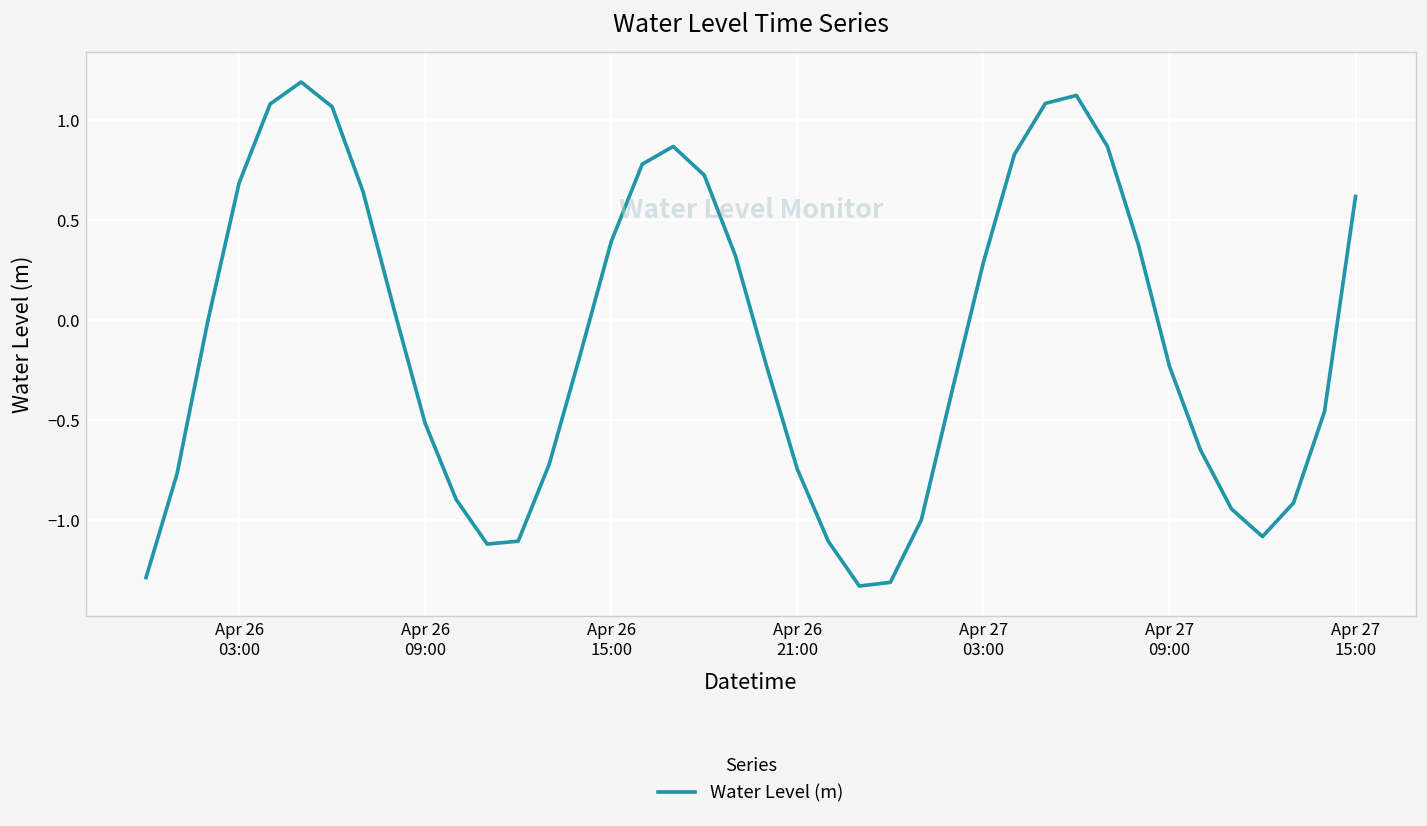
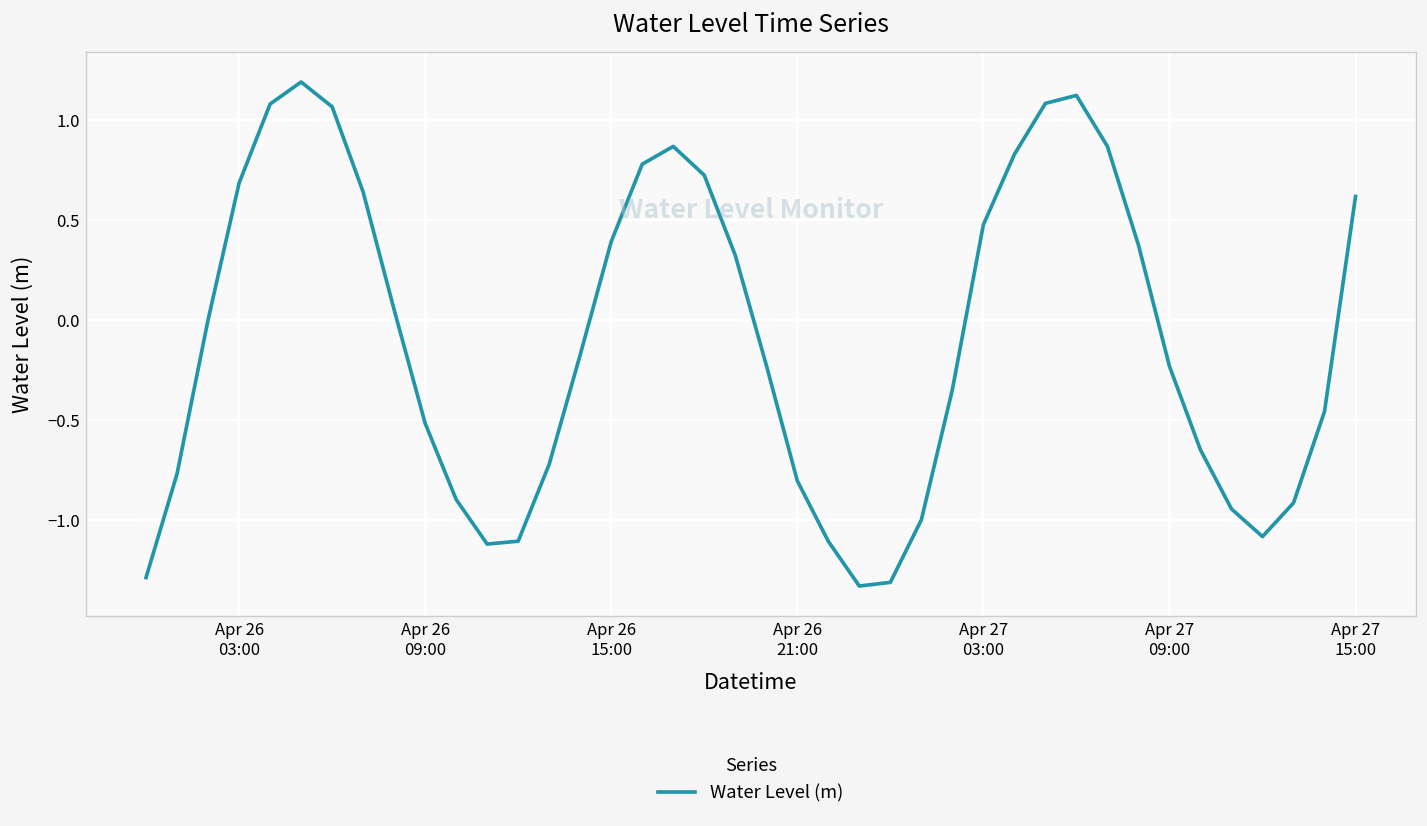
  {
    "Apr 26 03:00": 0.68,
    "Apr 26 09:00": -0.51,
    "Apr 26 15:00": 0.39,
-   "Apr 26 21:00": -0.74,
-   "Apr 27 03:00": 0.29,
+   "Apr 26 21:00": -0.80,
+   "Apr 27 03:00": 0.48,
    "Apr 27 09:00": -0.23,
    "Apr 27 15:00": 0.62
  }
